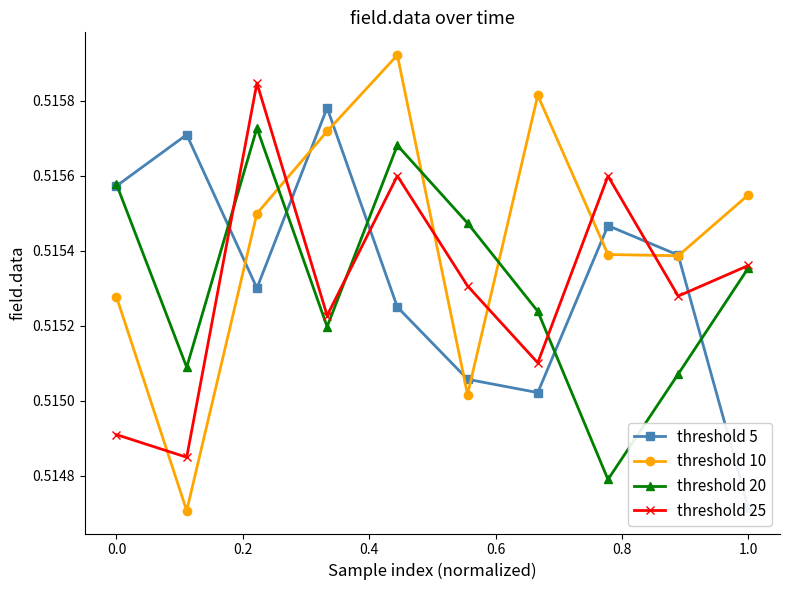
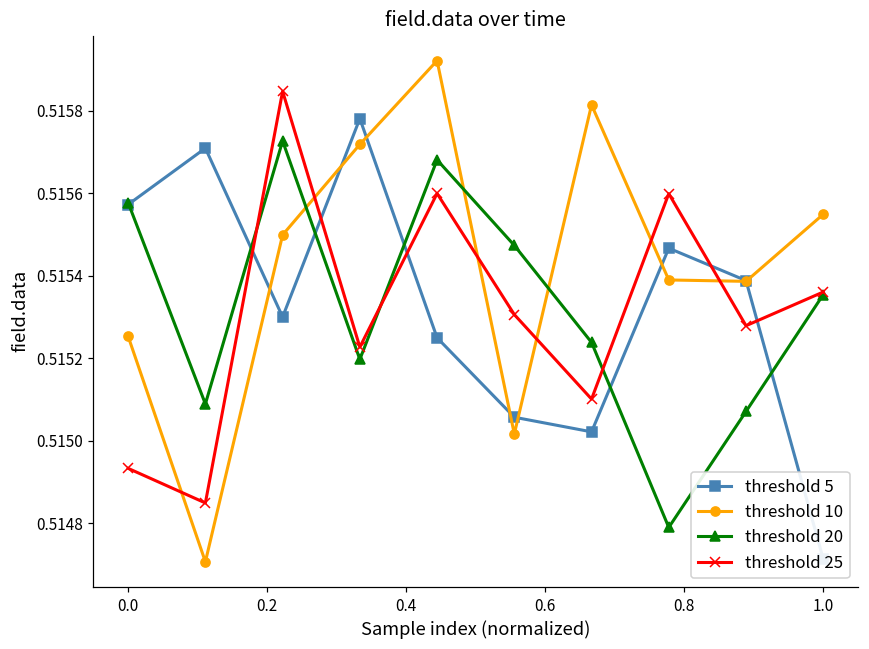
  {
    "threshold 10": {
-     "0.0": 0.51528,
+     "0.0": 0.51525,
      "1.0": 0.51555
    },
    "threshold 25": {
-     "0.0": 0.51491
+     "0.0": 0.51493
    }
  }
